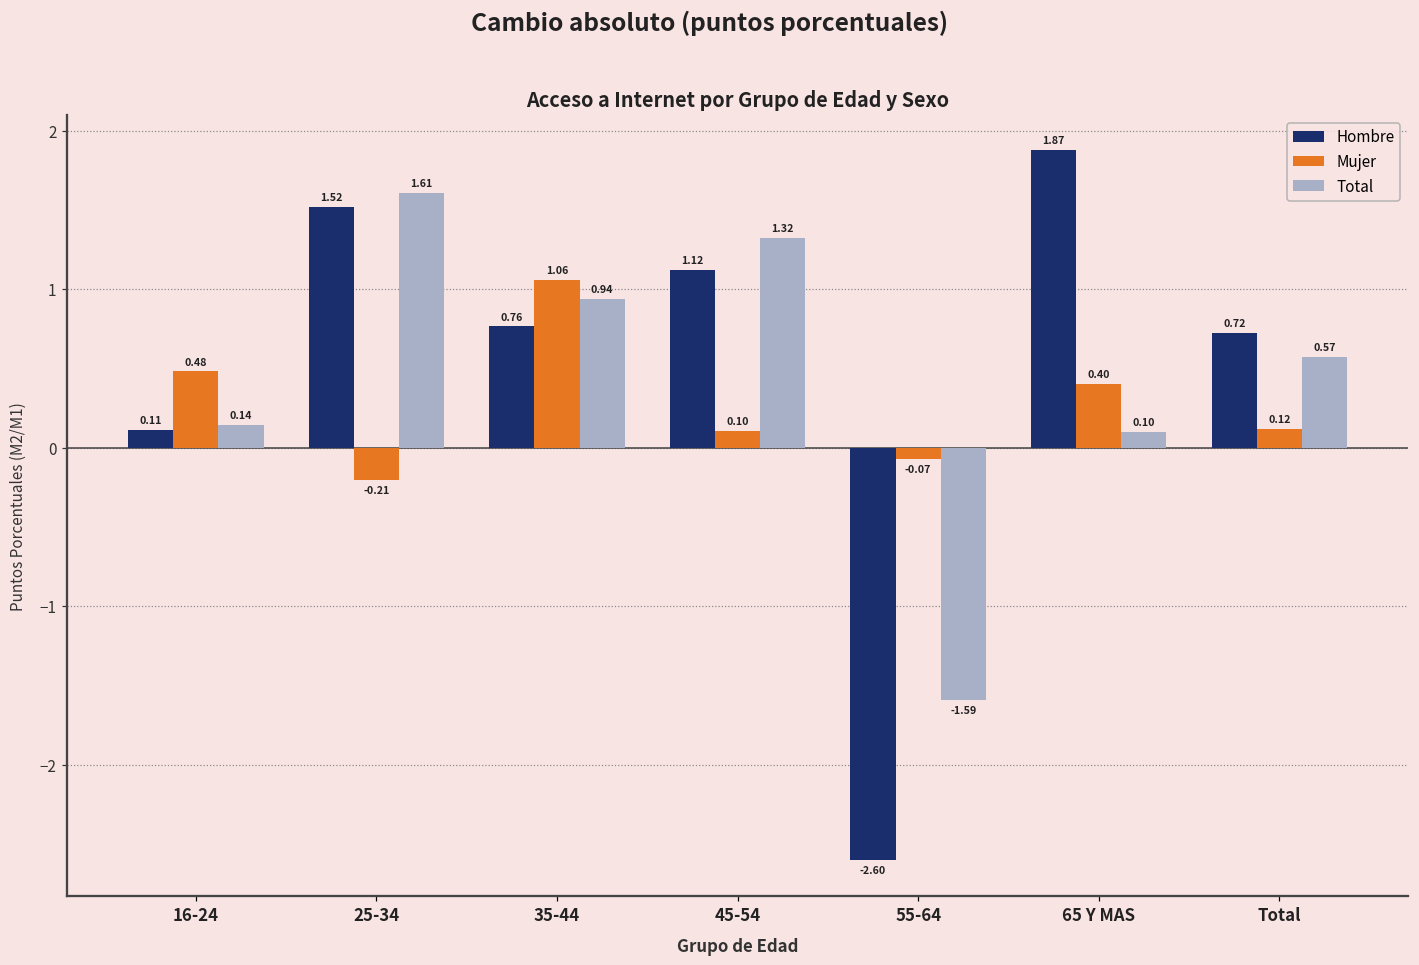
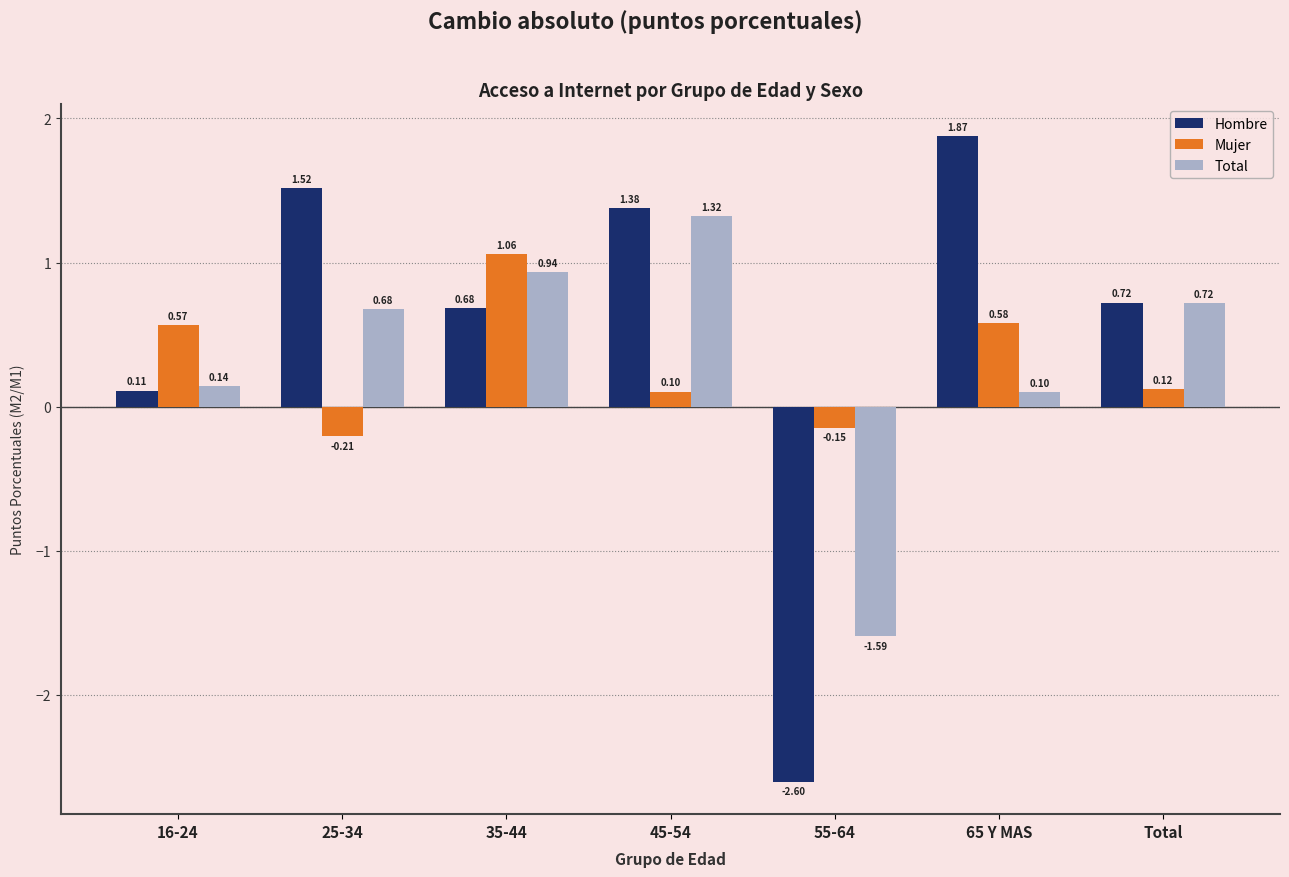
  {
    "Hombre": {
      "16-24": 0.11,
      "25-34": 1.52,
-     "35-44": 0.76,
-     "45-54": 1.12,
+     "35-44": 0.68,
+     "45-54": 1.38,
      "55-64": -2.60,
      "65 Y MAS": 1.87,
      "Total": 0.72
    },
    "Mujer": {
-     "16-24": 0.48,
+     "16-24": 0.57,
      "25-34": -0.21,
      "35-44": 1.06,
      "45-54": 0.10,
-     "55-64": -0.07,
-     "65 Y MAS": 0.40,
+     "55-64": -0.15,
+     "65 Y MAS": 0.58,
      "Total": 0.12
    },
    "Total": {
      "16-24": 0.14,
-     "25-34": 1.61,
+     "25-34": 0.68,
      "35-44": 0.94,
      "45-54": 1.32,
      "55-64": -1.59,
      "65 Y MAS": 0.10,
-     "Total": 0.57
+     "Total": 0.72
    }
  }
